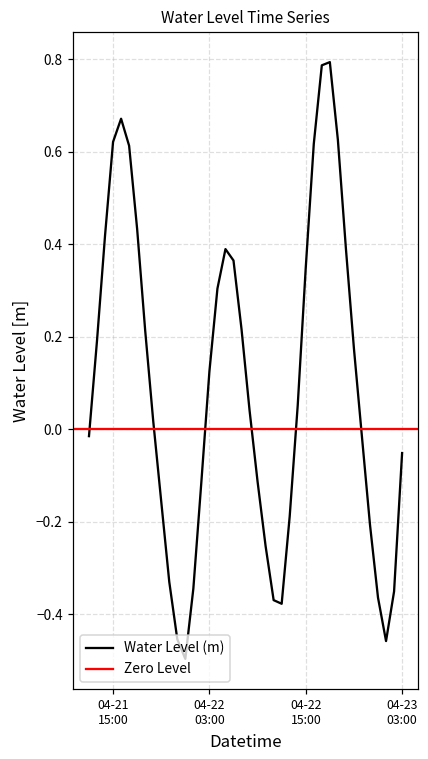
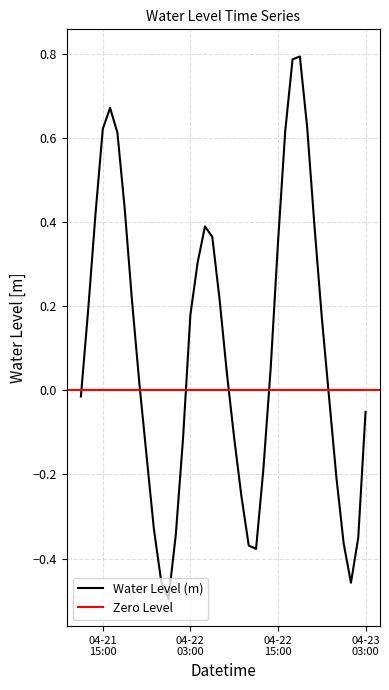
  {
    "04-21 15:00": 0.62,
-   "04-22 03:00": 0.13,
+   "04-22 03:00": 0.18,
    "04-22 15:00": 0.35,
    "04-23 03:00": -0.05
  }
